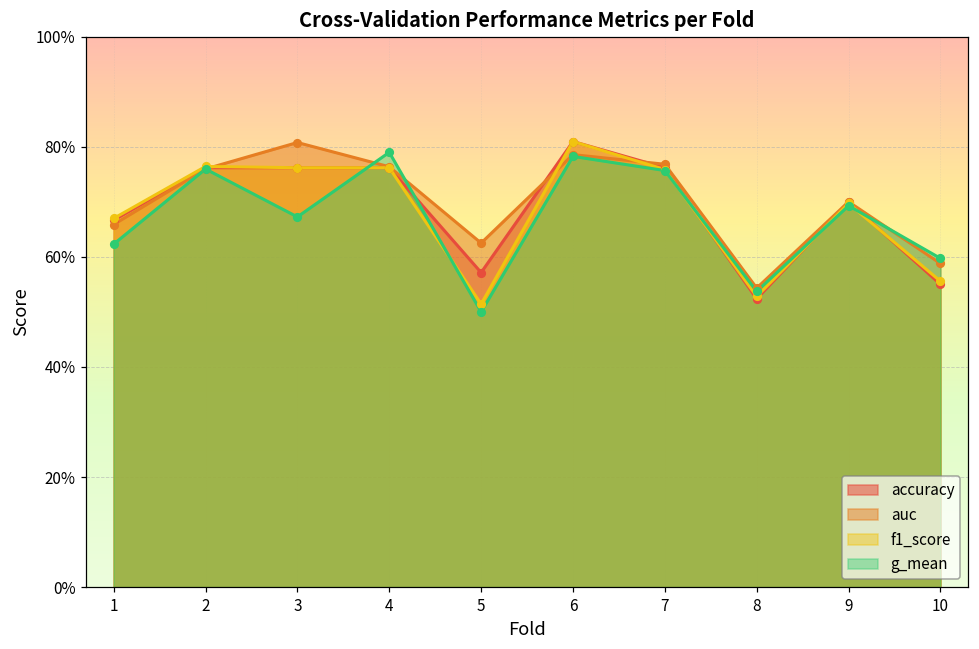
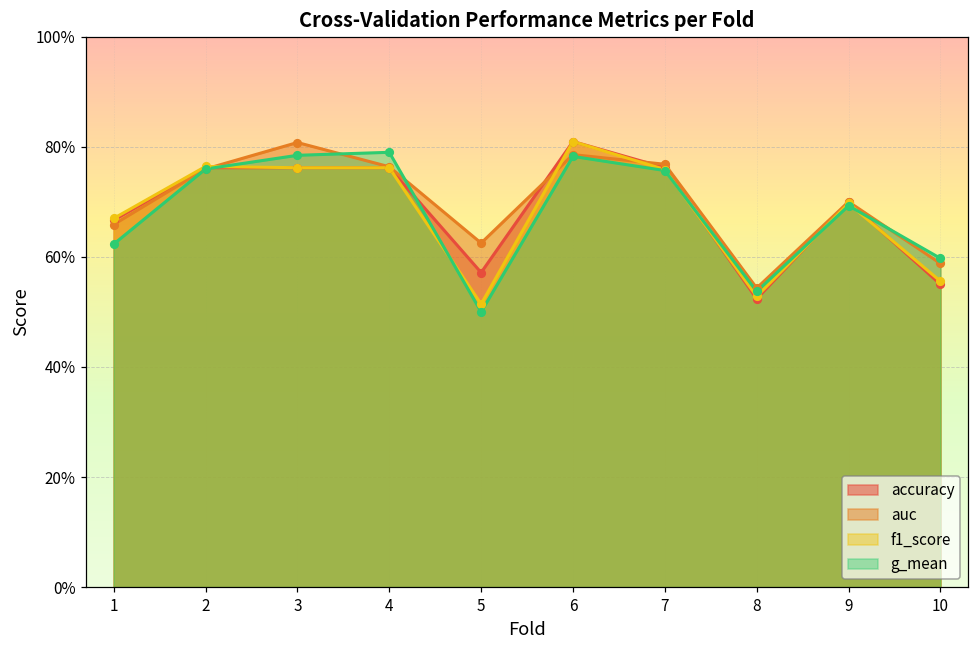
  {
    "g_mean": {
      "1": "62%",
-     "3": "67%",
+     "3": "78%",
      "4": "79%",
      "5": "50%",
      "8": "54%",
      "10": "60%"
    }
  }
